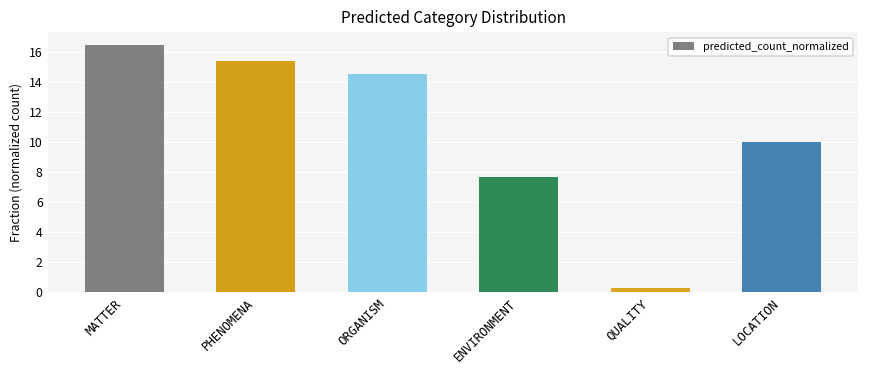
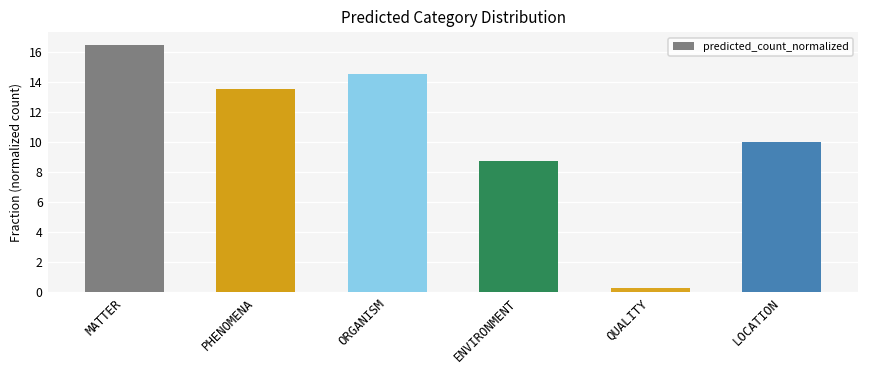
  {
    "MATTER": 16.5,
-   "PHENOMENA": 15.4,
+   "PHENOMENA": 13.5,
    "ORGANISM": 14.6,
-   "ENVIRONMENT": 7.7,
+   "ENVIRONMENT": 8.7,
    "QUALITY": 0.3,
    "LOCATION": 10.0
  }
